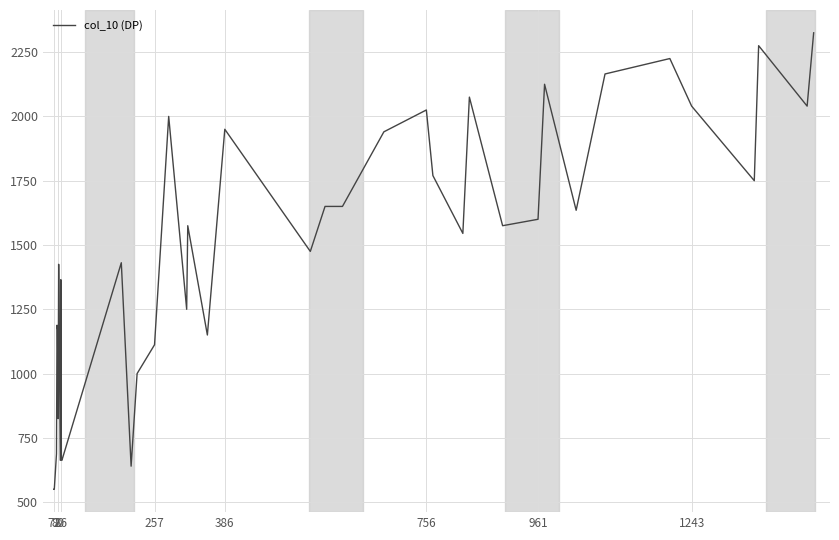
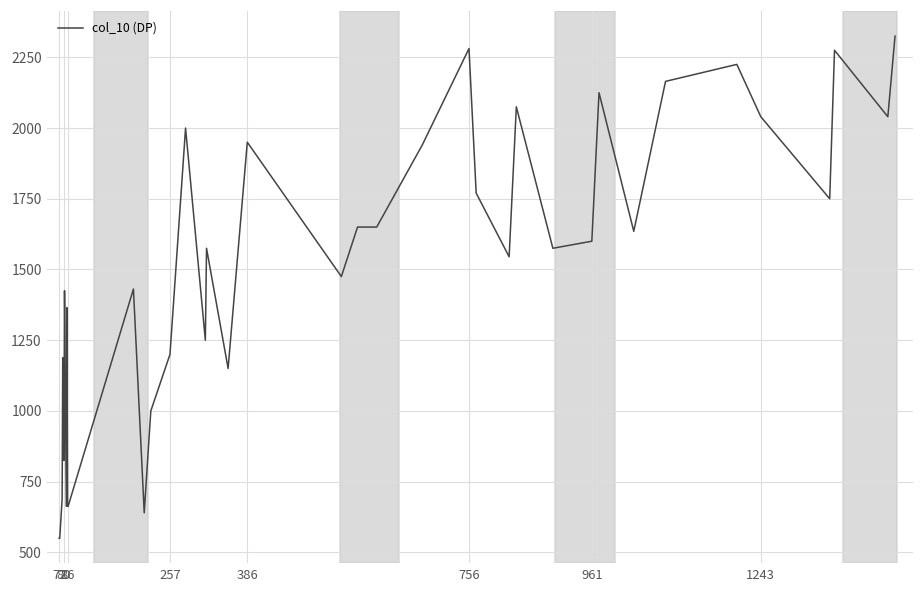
  {
-   "257": 1110,
+   "257": 1200,
    "386": 1950,
-   "756": 2030,
+   "756": 2280,
    "961": 1600,
    "1243": 2040
  }
